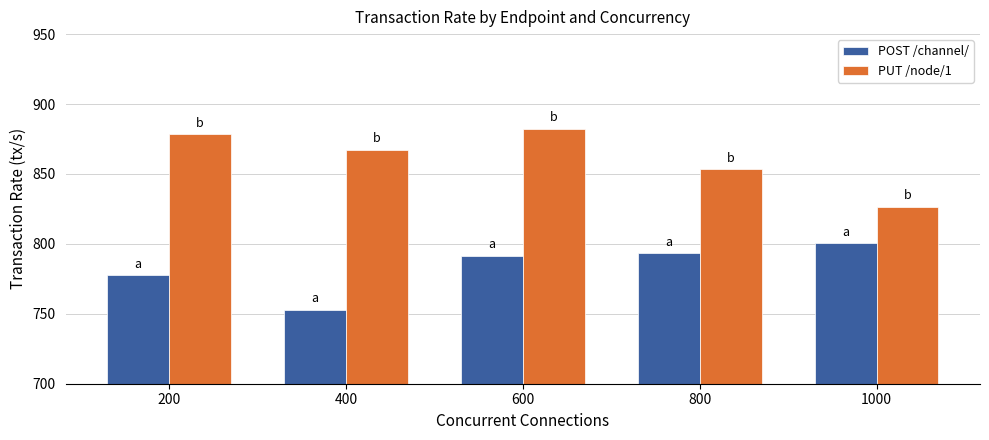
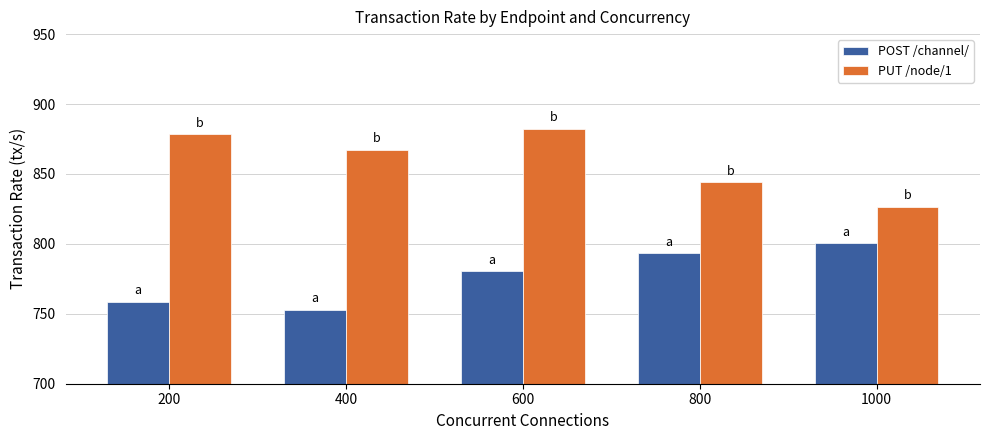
  {
    "POST /channel/": {
-     "200": 778,
+     "200": 759,
      "400": 753,
-     "600": 792,
+     "600": 780,
      "800": 793,
      "1000": 800
    },
    "PUT /node/1": {
      "200": 878,
      "400": 867,
      "600": 882,
-     "800": 854,
+     "800": 844,
      "1000": 827
    }
  }
